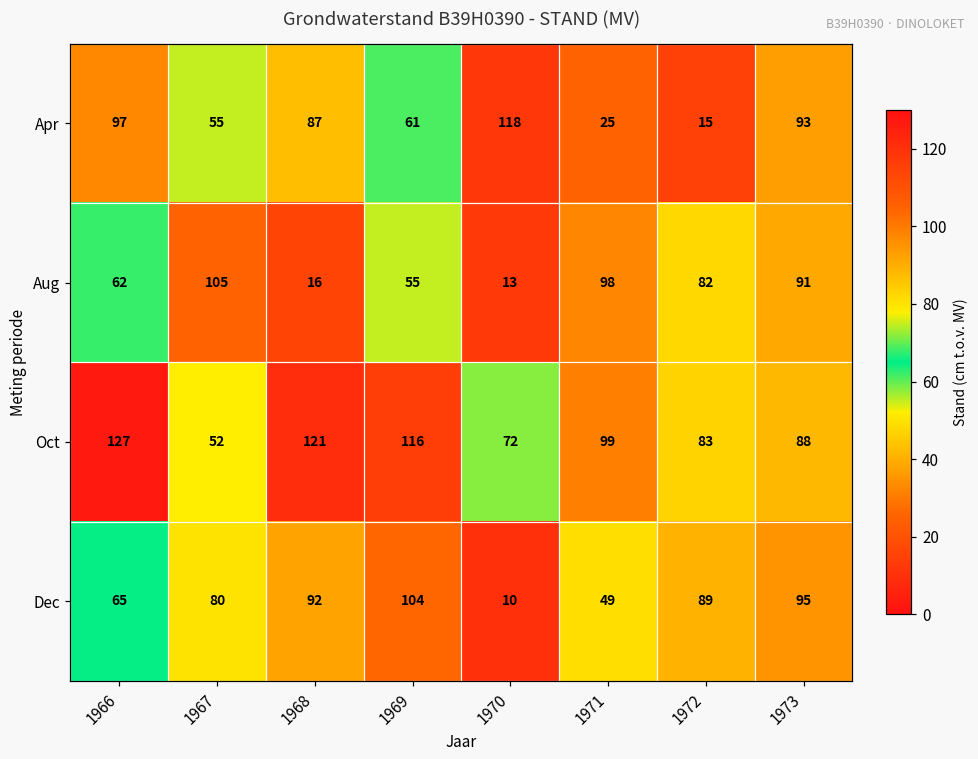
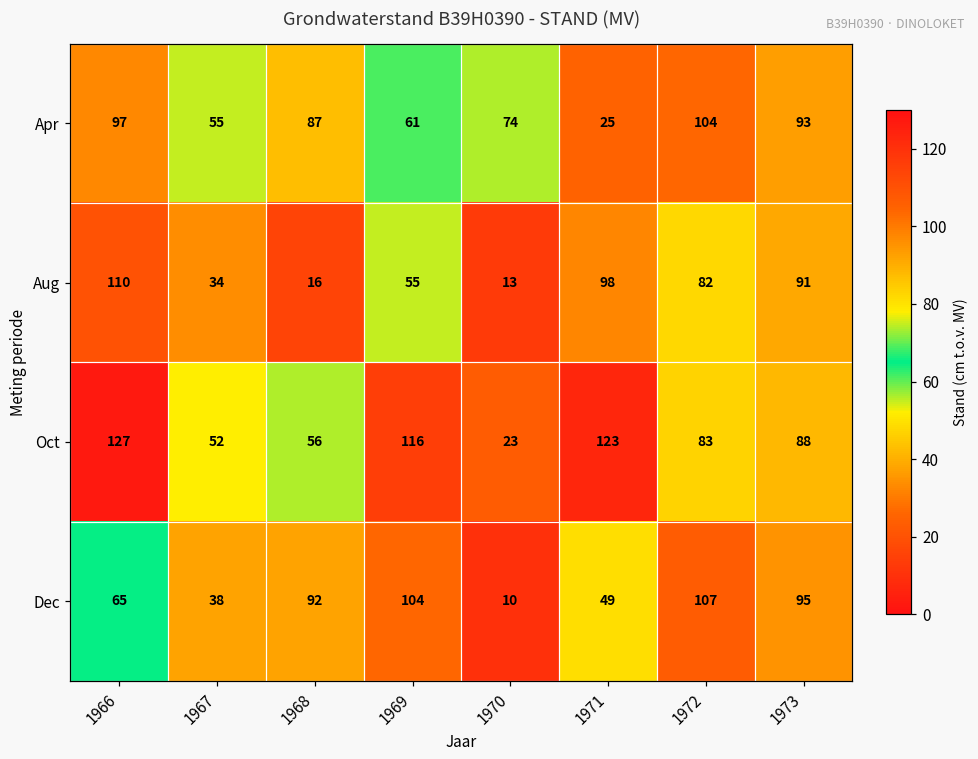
  {
    "Apr": {
      "1966": 97,
      "1967": 55,
      "1968": 87,
      "1969": 61,
-     "1970": 118,
+     "1970": 74,
      "1971": 25,
-     "1972": 15,
+     "1972": 104,
      "1973": 93
    },
    "Aug": {
-     "1966": 62,
-     "1967": 105,
+     "1966": 110,
+     "1967": 34,
      "1968": 16,
      "1969": 55,
      "1970": 13,
      "1971": 98,
      "1972": 82,
      "1973": 91
    },
    "Oct": {
      "1966": 127,
      "1967": 52,
-     "1968": 121,
+     "1968": 56,
      "1969": 116,
-     "1970": 72,
-     "1971": 99,
+     "1970": 23,
+     "1971": 123,
      "1972": 83,
      "1973": 88
    },
    "Dec": {
      "1966": 65,
-     "1967": 80,
+     "1967": 38,
      "1968": 92,
      "1969": 104,
      "1970": 10,
      "1971": 49,
-     "1972": 89,
+     "1972": 107,
      "1973": 95
    }
  }
